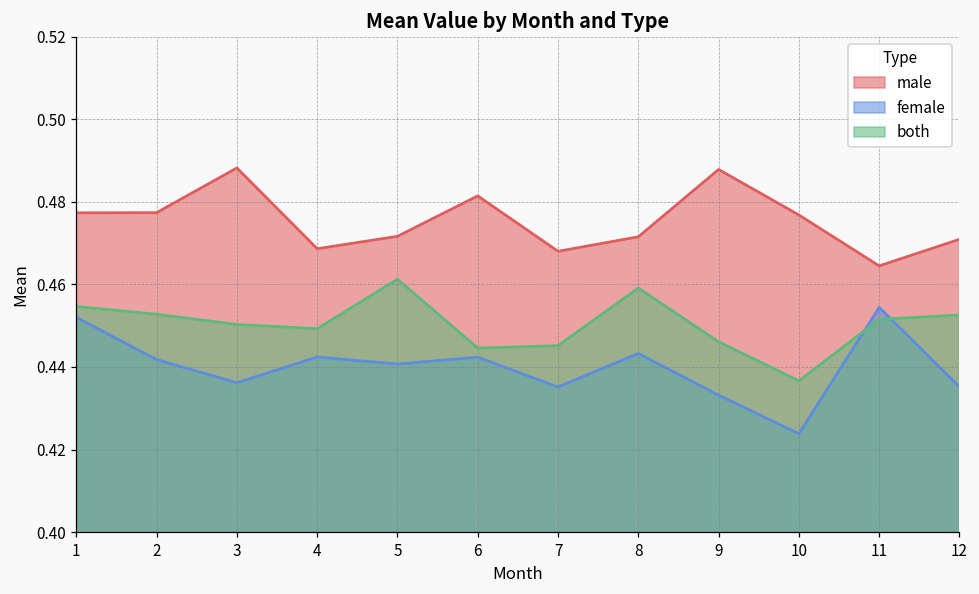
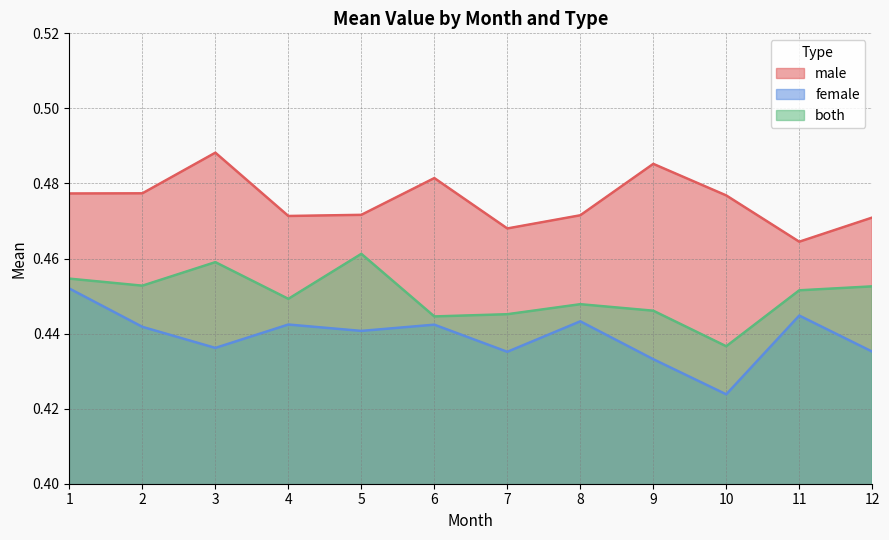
  {
    "male": {
      "1": 0.477,
      "2": 0.477,
      "3": 0.488,
-     "4": 0.469,
+     "4": 0.471,
      "5": 0.472,
      "6": 0.481,
      "7": 0.468,
      "8": 0.472,
-     "9": 0.488,
+     "9": 0.485,
      "10": 0.477,
      "11": 0.464,
      "12": 0.471
    },
    "female": {
      "1": 0.452,
      "2": 0.442,
      "3": 0.436,
      "4": 0.442,
      "5": 0.441,
      "6": 0.442,
      "7": 0.435,
      "8": 0.443,
      "9": 0.433,
      "10": 0.424,
-     "11": 0.454,
+     "11": 0.445,
      "12": 0.435
    },
    "both": {
      "1": 0.455,
      "2": 0.453,
-     "3": 0.450,
+     "3": 0.459,
      "4": 0.449,
      "5": 0.461,
      "6": 0.445,
      "7": 0.445,
-     "8": 0.459,
+     "8": 0.448,
      "9": 0.446,
      "10": 0.437,
      "11": 0.452,
      "12": 0.453
    }
  }
